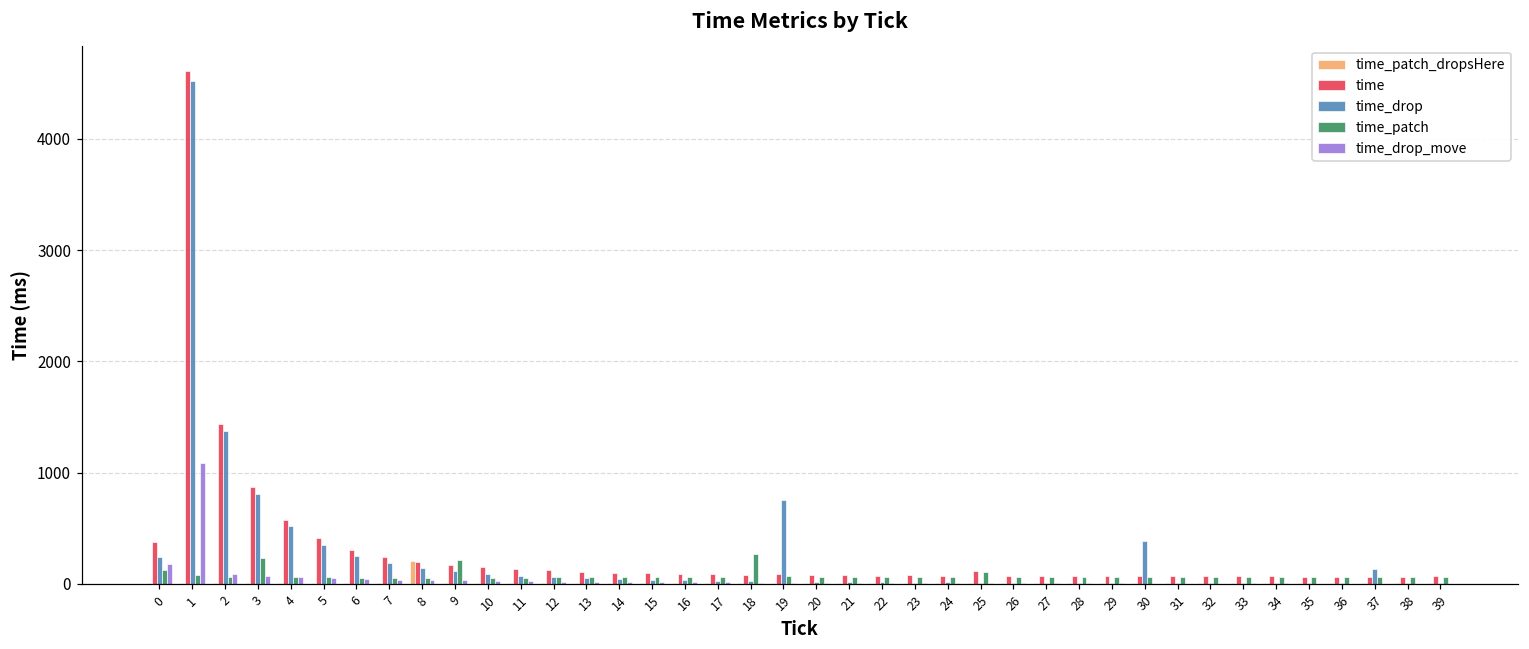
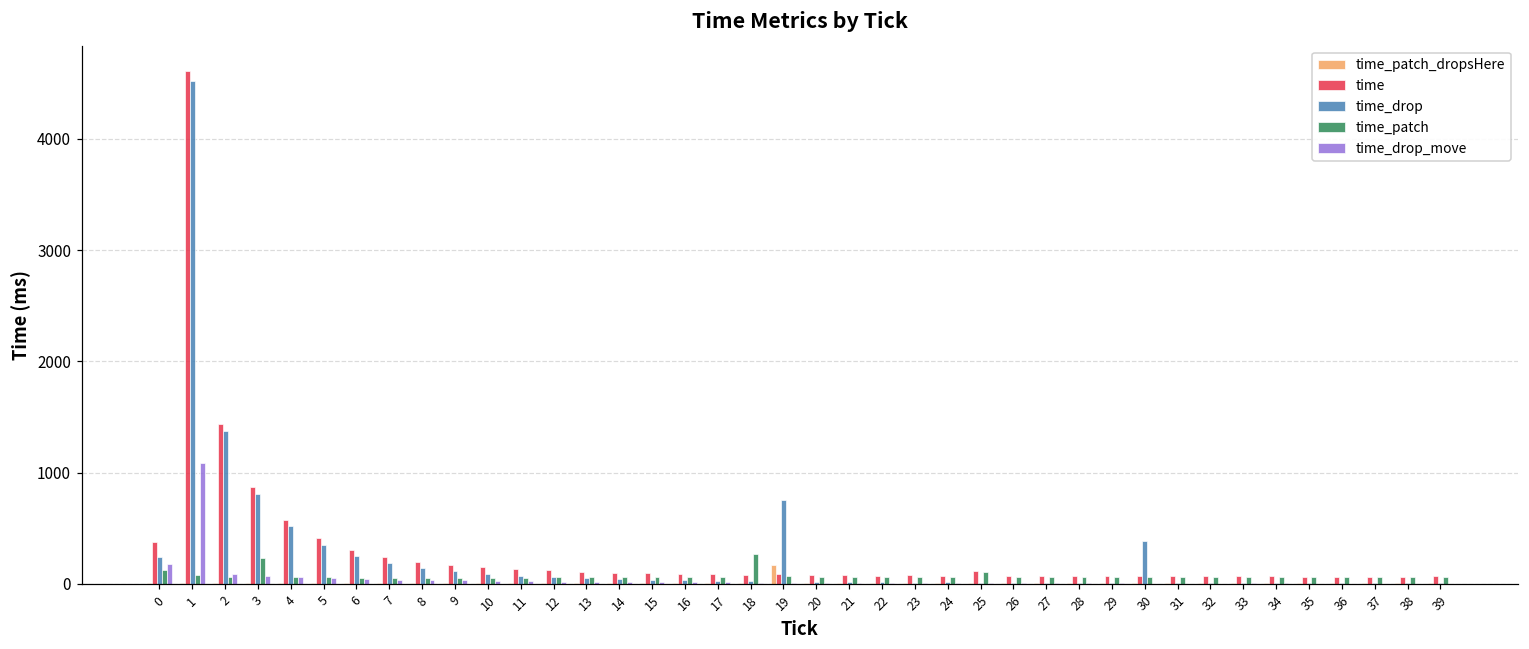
  {
    "time_patch_dropsHere": {
-     "8": 210,
-     "19": 10
+     "8": 10,
+     "19": 170
    },
    "time": {
      "0": 370,
      "1": 4610,
      "2": 1440,
      "3": 870,
      "4": 580,
      "5": 410,
      "6": 310,
      "7": 240,
      "8": 200,
      "9": 170,
      "10": 150,
      "11": 130,
      "12": 120,
      "13": 110,
      "14": 100,
      "15": 100,
      "16": 90,
      "17": 90,
      "18": 80,
      "19": 90,
      "20": 80,
      "21": 80,
      "22": 70,
      "23": 80,
      "24": 70,
      "25": 110,
      "26": 70,
      "27": 70,
      "28": 70,
      "29": 70,
      "30": 70,
      "31": 70,
      "32": 70,
      "33": 70,
      "34": 70,
      "35": 70,
      "36": 70,
      "37": 70,
      "38": 70,
      "39": 70
    },
    "time_drop": {
      "0": 240,
      "1": 4520,
      "2": 1380,
      "3": 810,
      "4": 520,
      "5": 350,
      "6": 250,
      "7": 190,
      "8": 150,
      "9": 110,
      "10": 90,
      "11": 80,
      "12": 60,
      "13": 50,
      "14": 40,
      "15": 40,
      "16": 30,
      "17": 30,
      "19": 750,
      "30": 380,
-     "37": 130
+     "37": 10
    },
    "time_patch": {
      "0": 130,
      "1": 80,
      "2": 60,
      "3": 230,
      "4": 60,
      "5": 60,
      "6": 60,
      "7": 60,
      "8": 60,
-     "9": 210,
+     "9": 60,
      "10": 60,
      "11": 60,
      "12": 60,
      "13": 60,
      "14": 60,
      "15": 60,
      "16": 60,
      "17": 60,
      "18": 270,
      "19": 70,
      "20": 60,
      "21": 60,
      "22": 60,
      "23": 60,
      "24": 60,
      "25": 100,
      "26": 60,
      "27": 60,
      "28": 60,
      "29": 60,
      "30": 60,
      "31": 60,
      "32": 60,
      "33": 60,
      "34": 60,
      "35": 60,
      "36": 60,
      "37": 60,
      "38": 60,
      "39": 60
    },
    "time_drop_move": {
      "0": 180,
      "1": 1090,
      "2": 90,
      "3": 80,
      "4": 60,
      "5": 50,
      "6": 50,
      "7": 40,
      "8": 40,
      "9": 30,
      "10": 30
    }
  }
